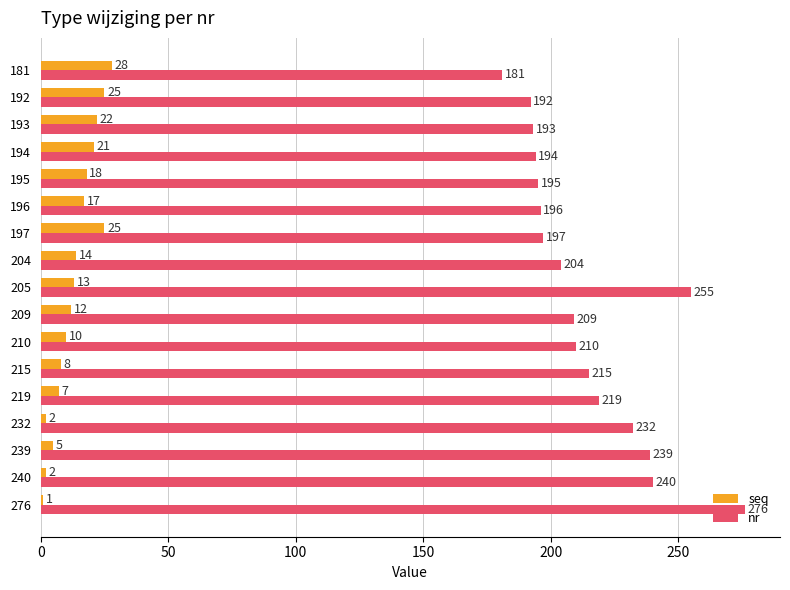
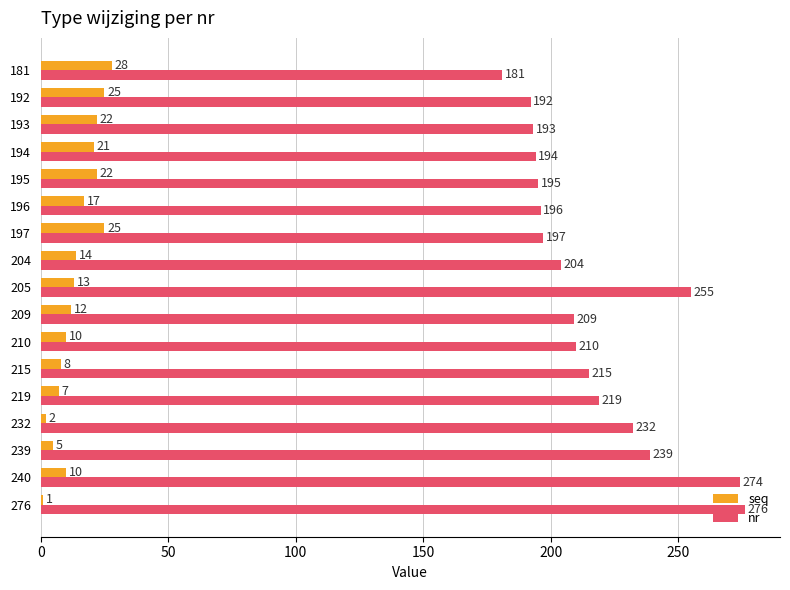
  {
    "seq": {
      "181": 28,
      "192": 25,
      "193": 22,
      "194": 21,
-     "195": 18,
+     "195": 22,
      "196": 17,
      "197": 25,
      "204": 14,
      "205": 13,
      "209": 12,
      "210": 10,
      "215": 8,
      "219": 7,
      "232": 2,
      "239": 5,
-     "240": 2,
+     "240": 10,
      "276": 1
    },
    "nr": {
      "181": 181,
      "192": 192,
      "193": 193,
      "194": 194,
      "195": 195,
      "196": 196,
      "197": 197,
      "204": 204,
      "205": 255,
      "209": 209,
      "210": 210,
      "215": 215,
      "219": 219,
      "232": 232,
      "239": 239,
-     "240": 240,
+     "240": 274,
      "276": 276
    }
  }
